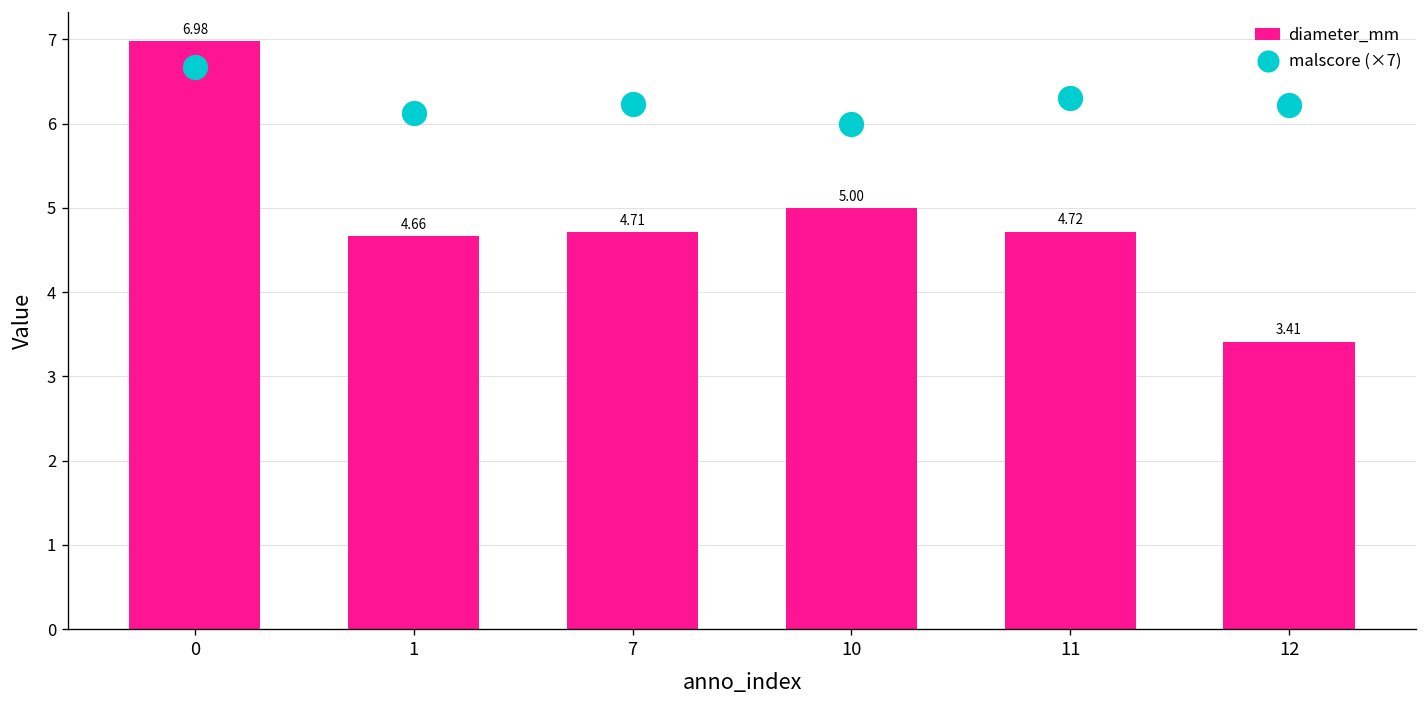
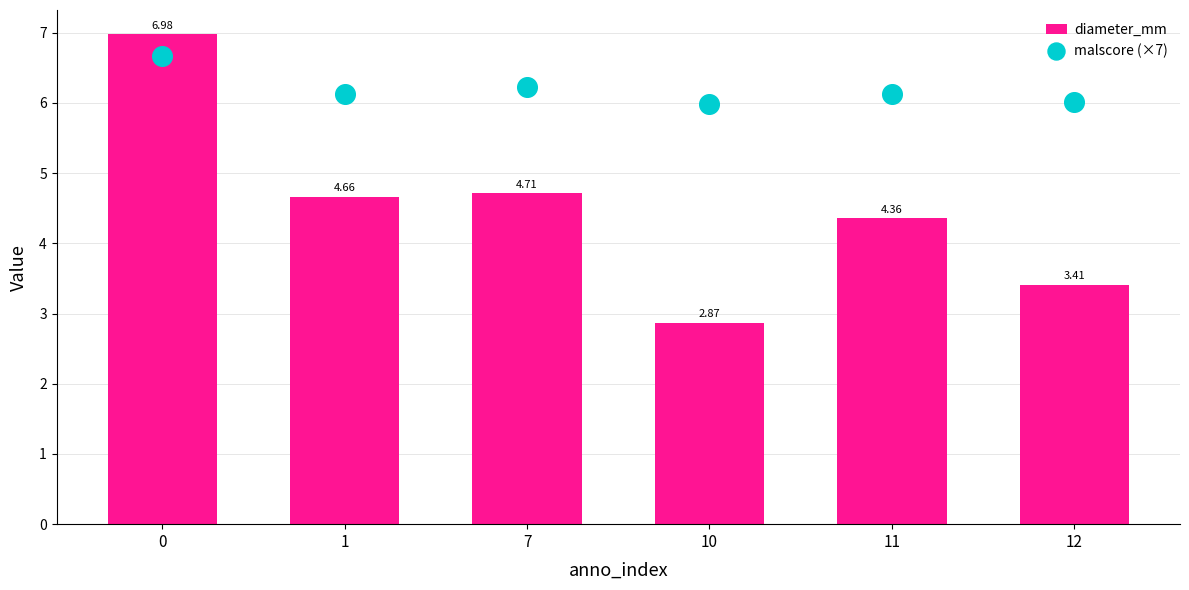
  {
    "diameter_mm": {
      "0": 6.98,
      "1": 4.66,
      "7": 4.71,
-     "10": 5.00,
-     "11": 4.72,
+     "10": 2.87,
+     "11": 4.36,
      "12": 3.41
    },
    "malscore (×7)": {
-     "11": 6.3,
-     "12": 6.2
+     "11": 6.1,
+     "12": 6.0
    }
  }
